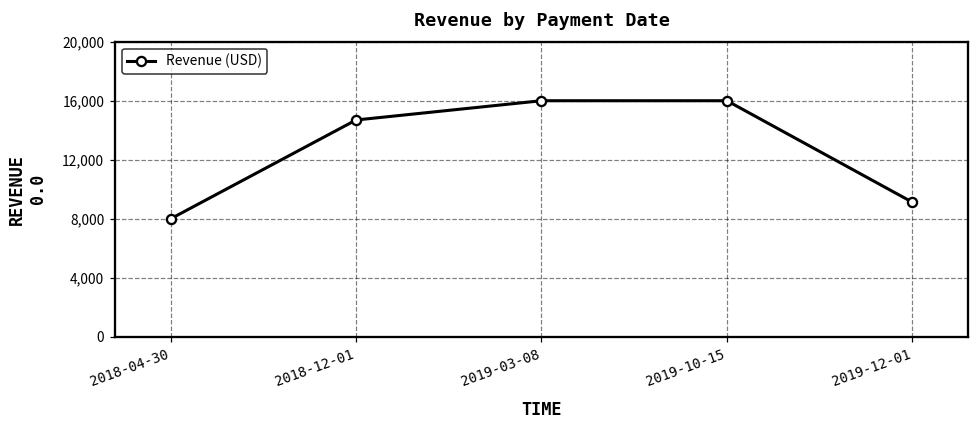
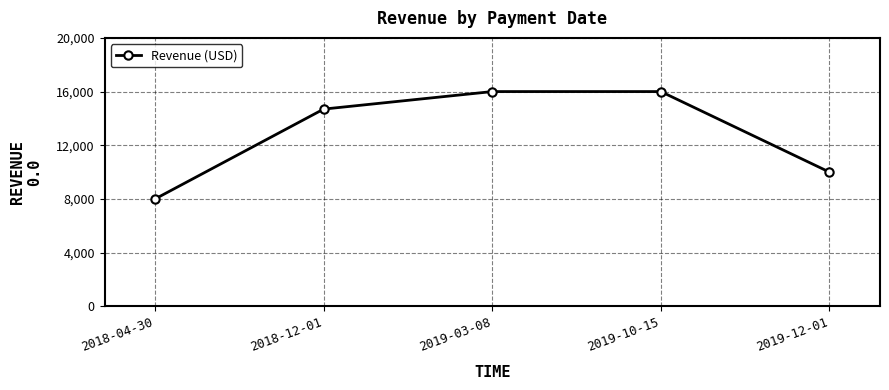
  {
    "2018-04-30": "8,000",
    "2018-12-01": "14,700",
    "2019-03-08": "16,000",
    "2019-10-15": "16,000",
-   "2019-12-01": "9,100"
+   "2019-12-01": "10,000"
  }
